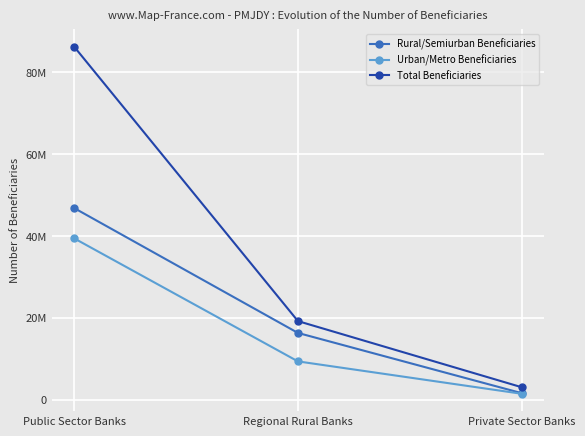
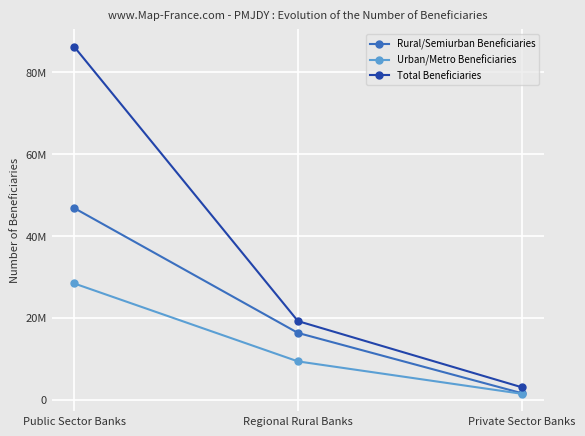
  {
    "Urban/Metro Beneficiaries": {
-     "Public Sector Banks": 39000000,
+     "Public Sector Banks": 28000000,
      "Regional Rural Banks": 9000000
    }
  }
